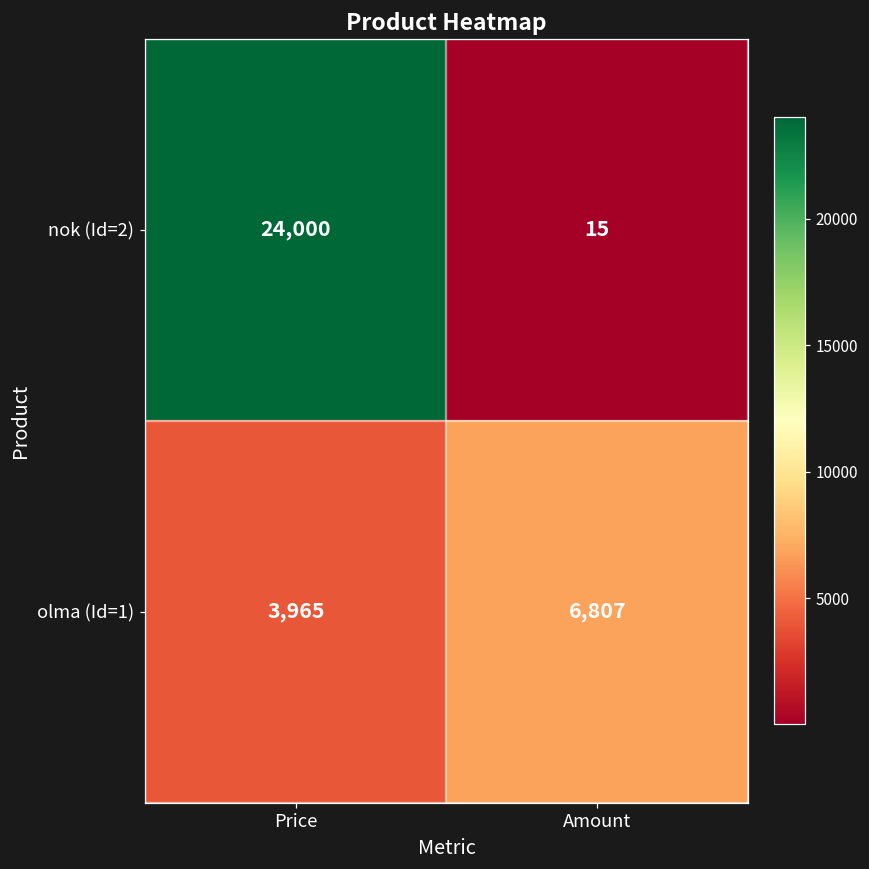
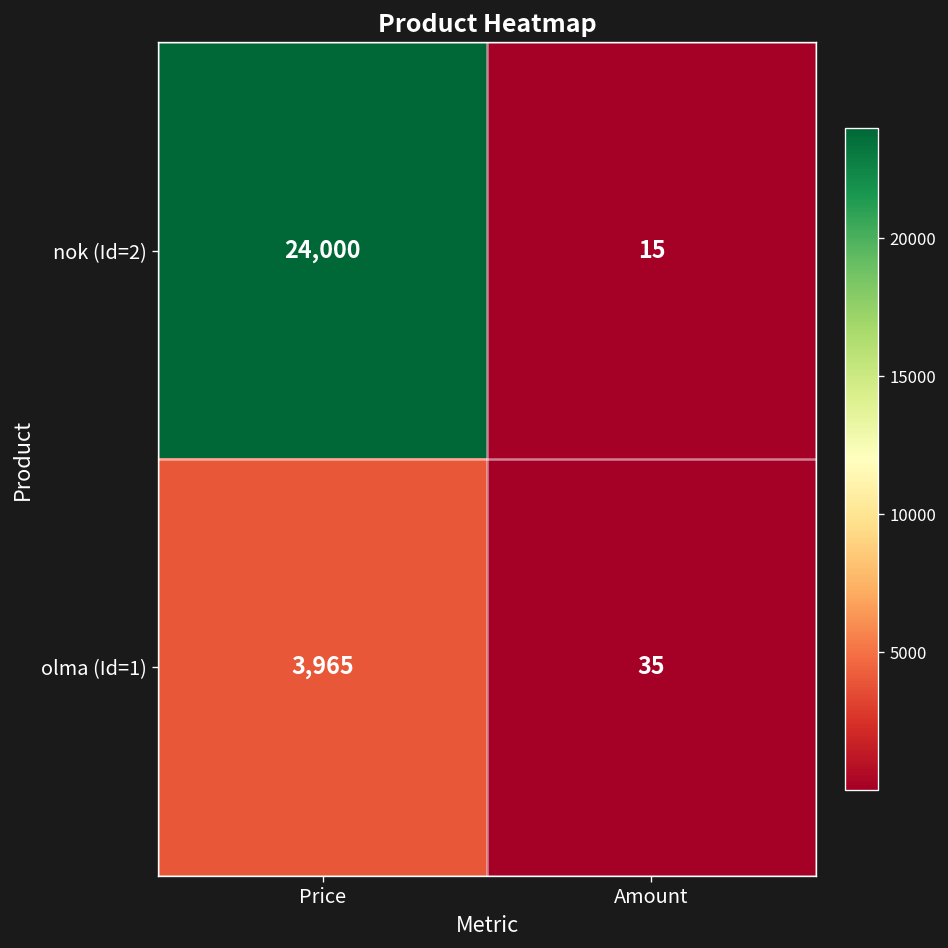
  {
    "nok (Id=2)": {
      "Price": "24,000",
      "Amount": "15"
    },
    "olma (Id=1)": {
      "Price": "3,965",
-     "Amount": "6,807"
+     "Amount": "35"
    }
  }
